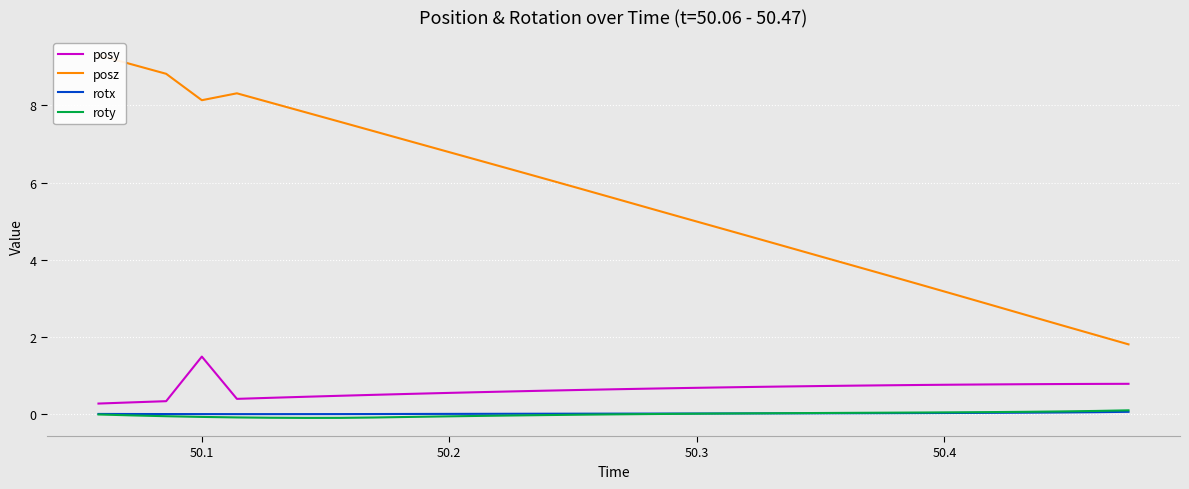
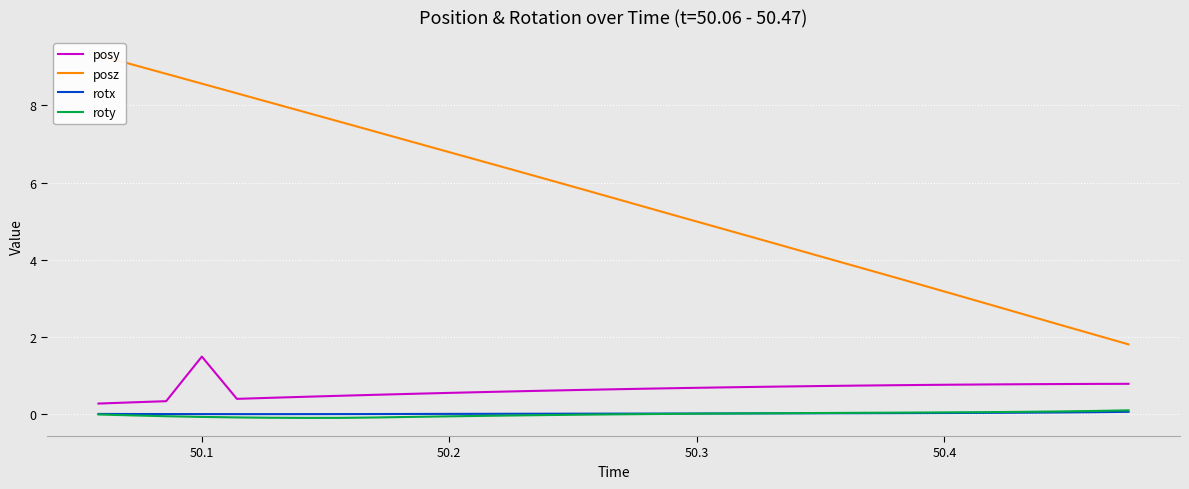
  {
    "posy": {
      "50.1": 1.5
    },
    "posz": {
-     "50.1": 8.1
+     "50.1": 8.6
    },
    "rotx": {
      "50.1": 0.0
    },
    "roty": {
      "50.1": -0.1
    }
  }
